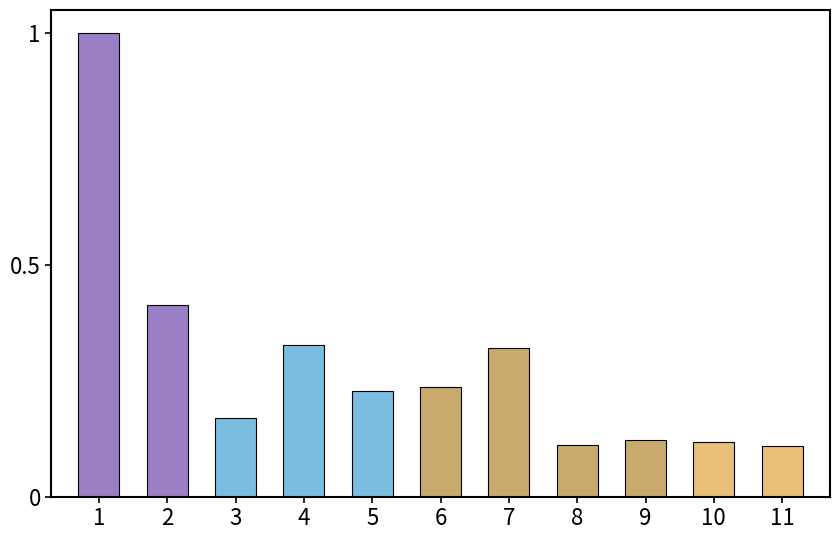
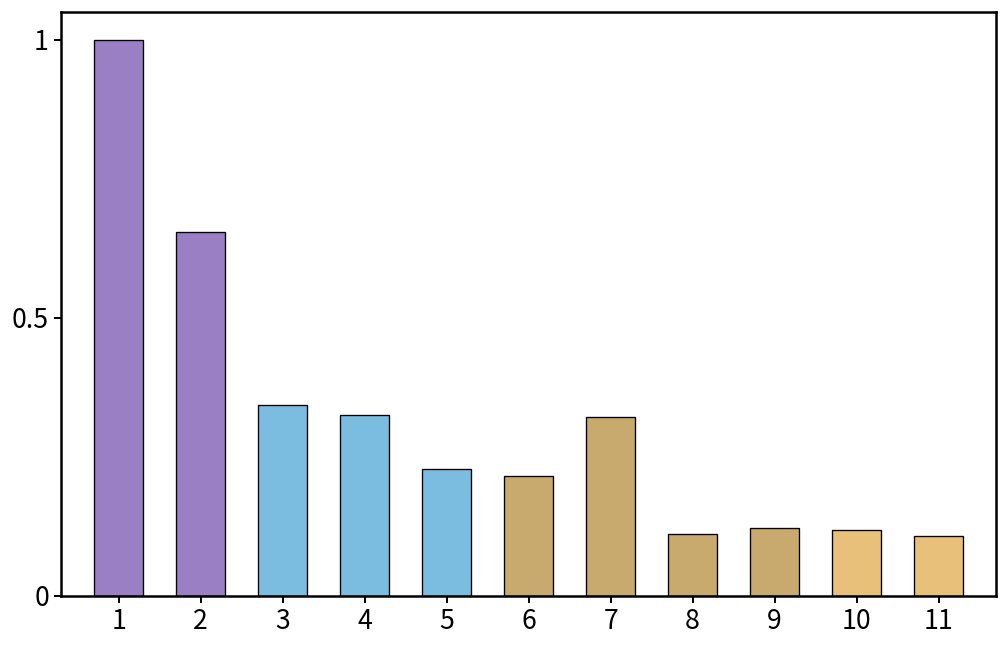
  {
    "1": 1.00,
-   "2": 0.41,
-   "3": 0.17,
+   "2": 0.65,
+   "3": 0.34,
    "4": 0.33,
    "5": 0.23,
-   "6": 0.24,
+   "6": 0.22,
    "7": 0.32,
    "8": 0.11,
    "9": 0.12,
    "10": 0.12,
    "11": 0.11
  }
